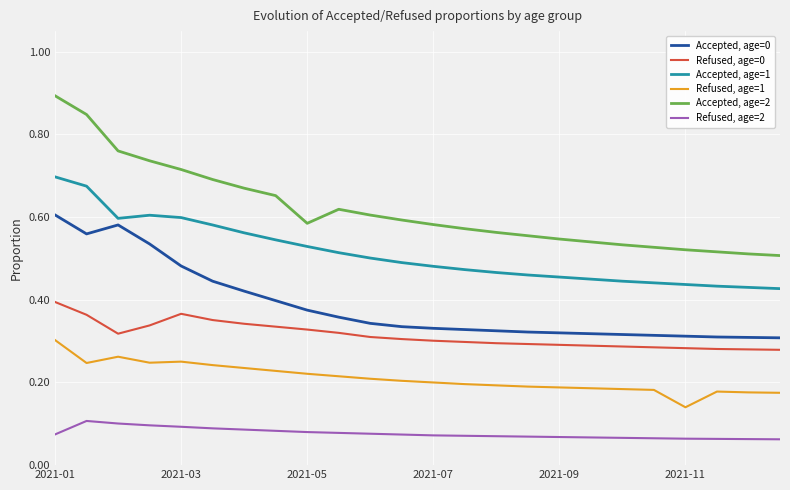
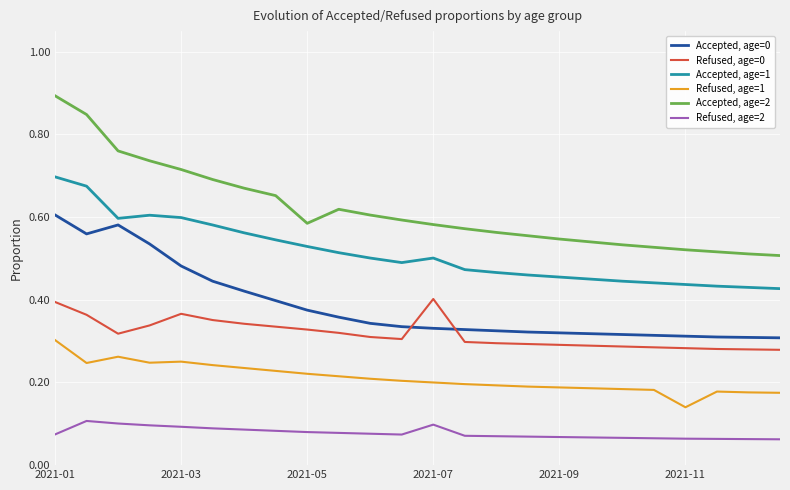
  {
    "Accepted, age=0": {
      "2021-01": 0.61,
      "2021-03": 0.48,
      "2021-05": 0.38,
      "2021-07": 0.33,
      "2021-09": 0.32,
      "2021-11": 0.31
    },
    "Refused, age=0": {
      "2021-01": 0.39,
      "2021-03": 0.37,
      "2021-05": 0.33,
-     "2021-07": 0.30,
+     "2021-07": 0.40,
      "2021-09": 0.29,
      "2021-11": 0.28
    },
    "Accepted, age=1": {
      "2021-01": 0.70,
      "2021-03": 0.60,
      "2021-05": 0.53,
-     "2021-07": 0.48,
+     "2021-07": 0.50,
      "2021-09": 0.46,
      "2021-11": 0.44
    },
    "Refused, age=1": {
      "2021-01": 0.30,
      "2021-03": 0.25,
      "2021-05": 0.22,
      "2021-07": 0.20,
      "2021-09": 0.19,
      "2021-11": 0.14
    },
    "Accepted, age=2": {
      "2021-01": 0.89,
      "2021-03": 0.72,
      "2021-05": 0.59,
      "2021-07": 0.58,
      "2021-09": 0.55,
      "2021-11": 0.52
    },
    "Refused, age=2": {
      "2021-01": 0.07,
      "2021-03": 0.09,
      "2021-05": 0.08,
-     "2021-07": 0.07,
+     "2021-07": 0.10,
      "2021-09": 0.07,
      "2021-11": 0.06
    }
  }
